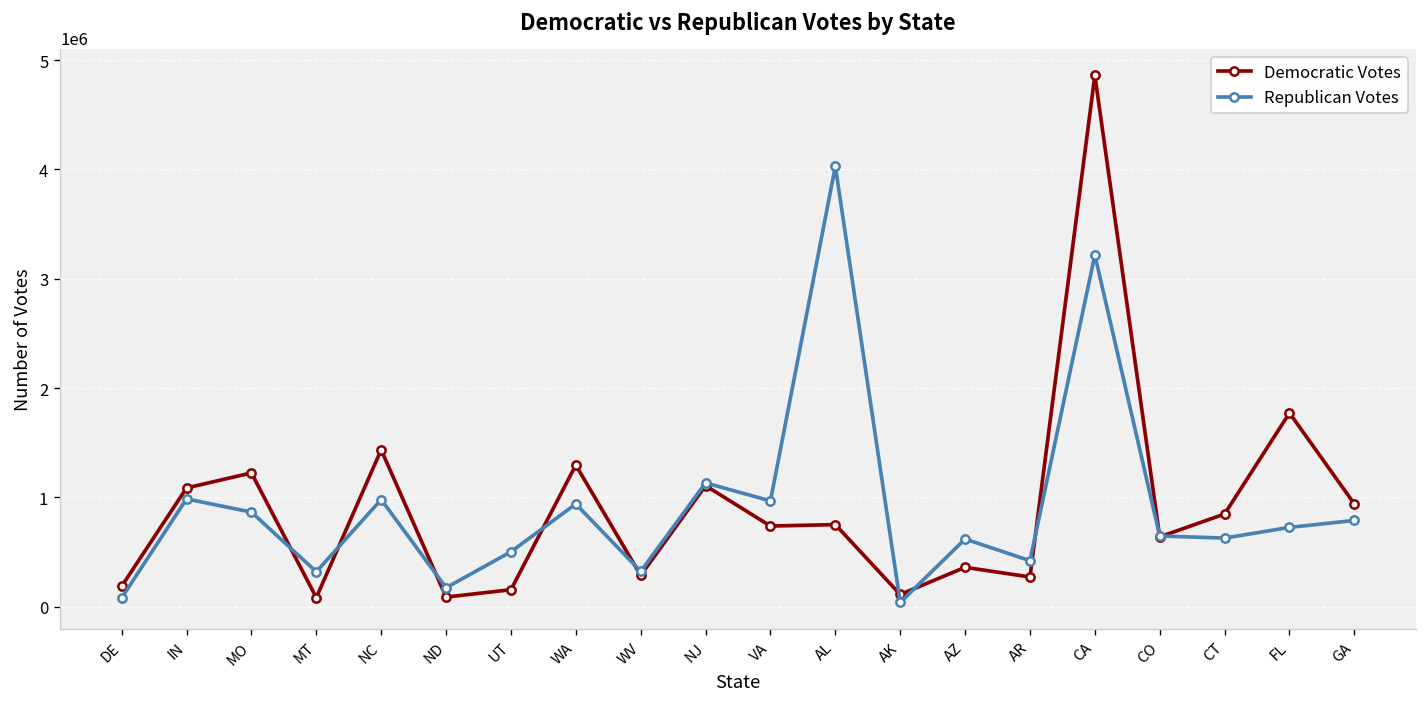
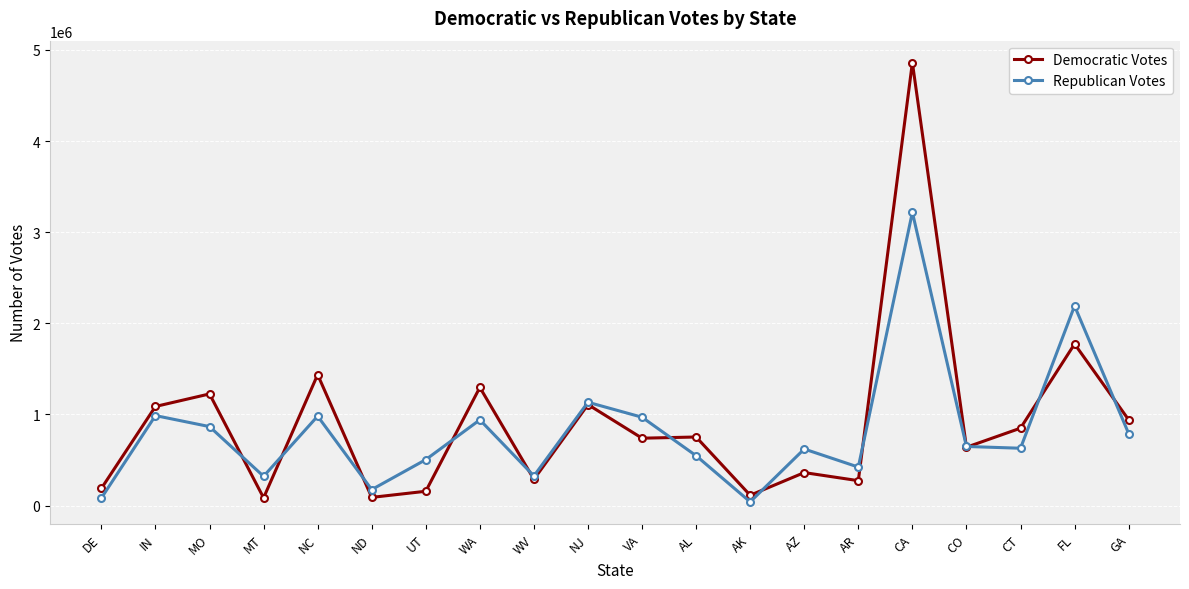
  {
    "Democratic Votes": {
      "DE": 200000,
      "IN": 1100000,
      "MO": 1200000,
      "MT": 100000,
      "NC": 1400000,
      "ND": 100000,
      "UT": 200000,
      "WA": 1300000,
      "WV": 300000,
      "VA": 700000,
      "AL": 800000,
      "AK": 100000,
      "AZ": 400000,
      "AR": 300000,
      "CA": 4900000,
      "CT": 800000,
      "FL": 1800000,
      "GA": 900000
    },
    "Republican Votes": {
      "DE": 100000,
      "IN": 1000000,
      "MO": 900000,
      "MT": 300000,
      "NC": 1000000,
      "ND": 200000,
      "UT": 500000,
      "WA": 900000,
      "WV": 300000,
      "VA": 1000000,
-     "AL": 4000000,
+     "AL": 500000,
      "AK": 0,
      "AZ": 600000,
      "AR": 400000,
      "CA": 3200000,
      "CT": 600000,
-     "FL": 700000,
+     "FL": 2200000,
      "GA": 800000
    }
  }
